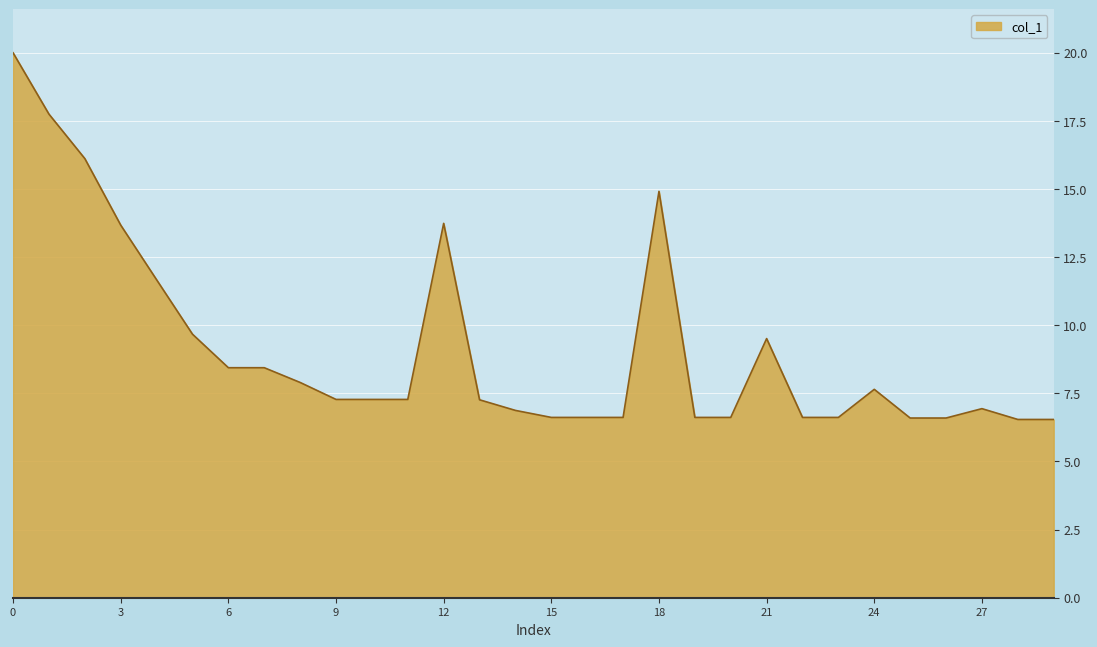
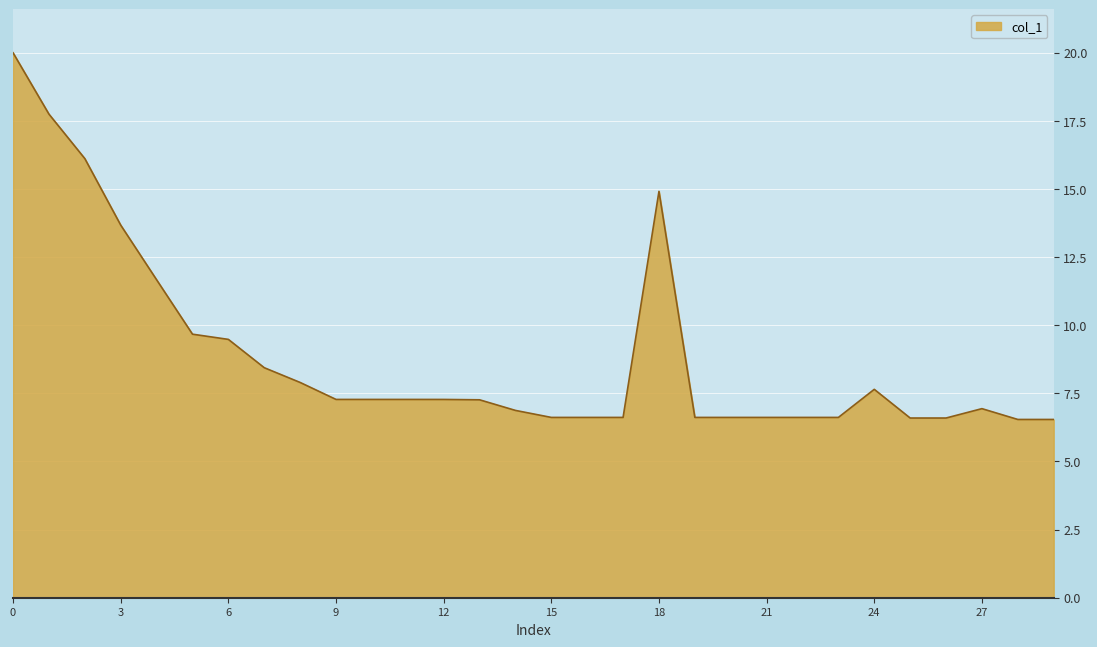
  {
    "0": 20.0,
    "3": 13.7,
-   "6": 8.4,
+   "6": 9.5,
    "9": 7.3,
-   "12": 13.7,
+   "12": 7.3,
    "15": 6.6,
    "18": 14.9,
-   "21": 9.5,
+   "21": 6.6,
    "24": 7.6,
    "27": 6.9
  }
